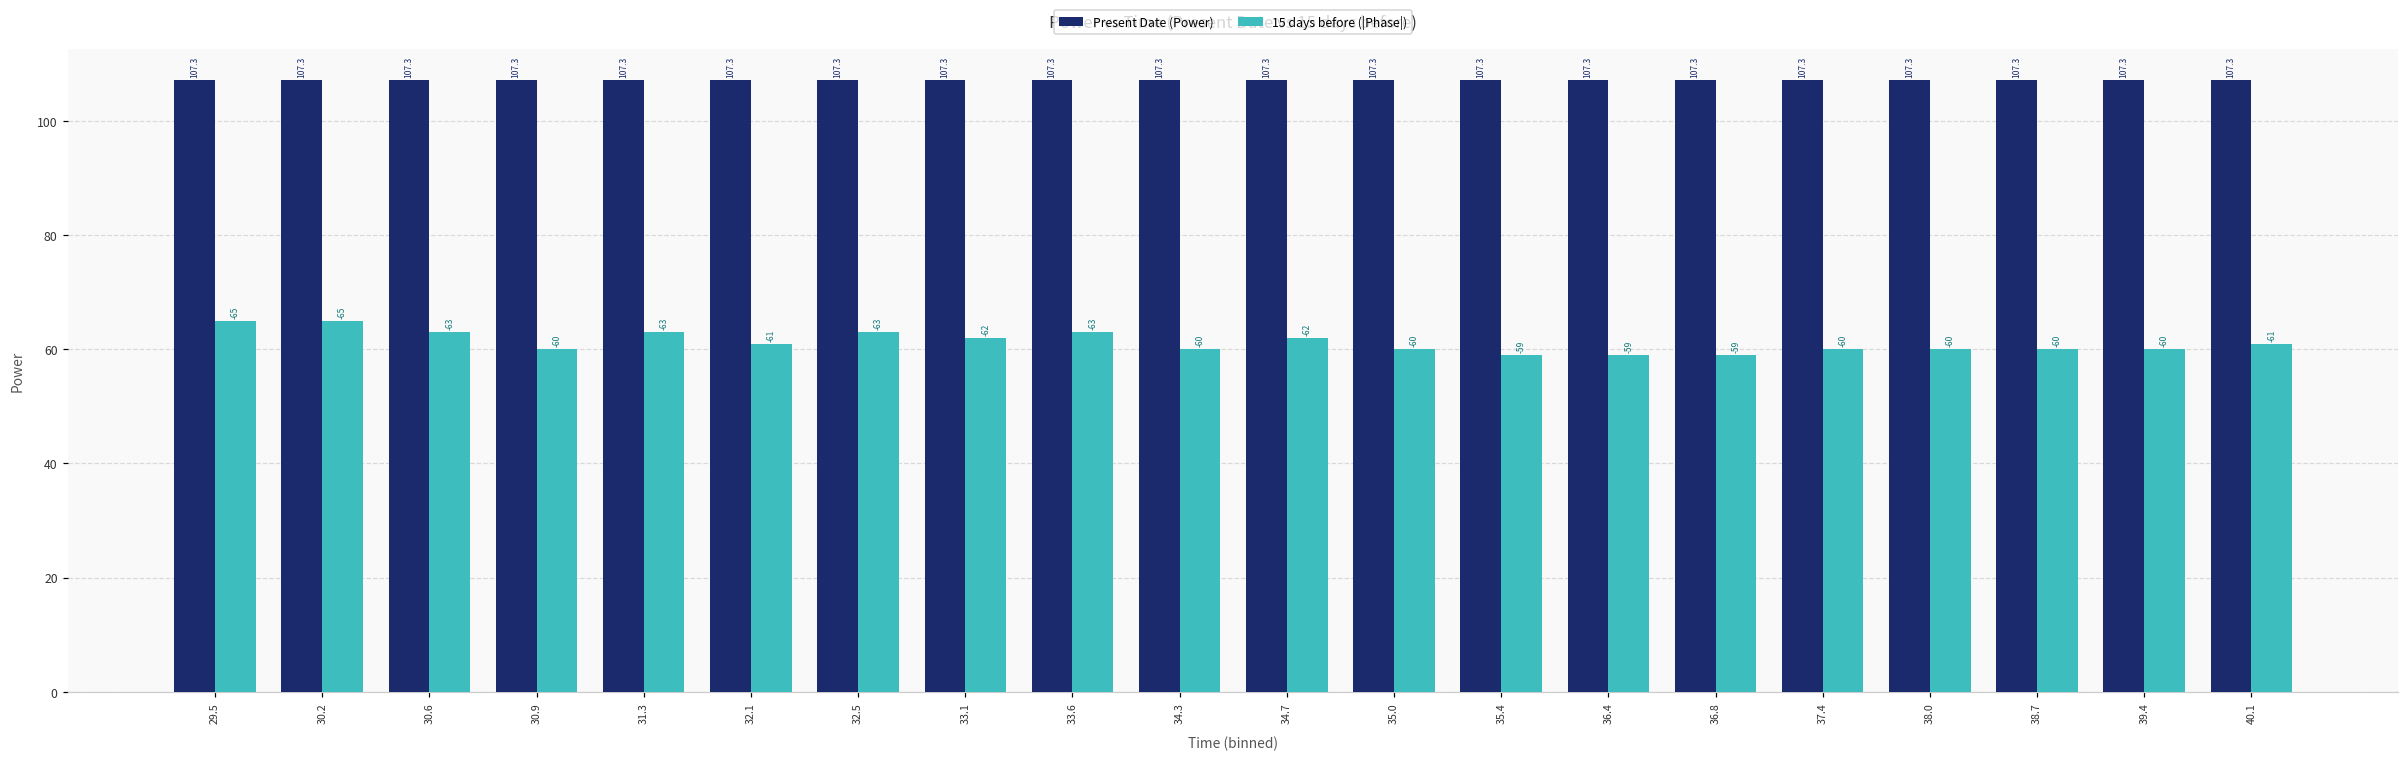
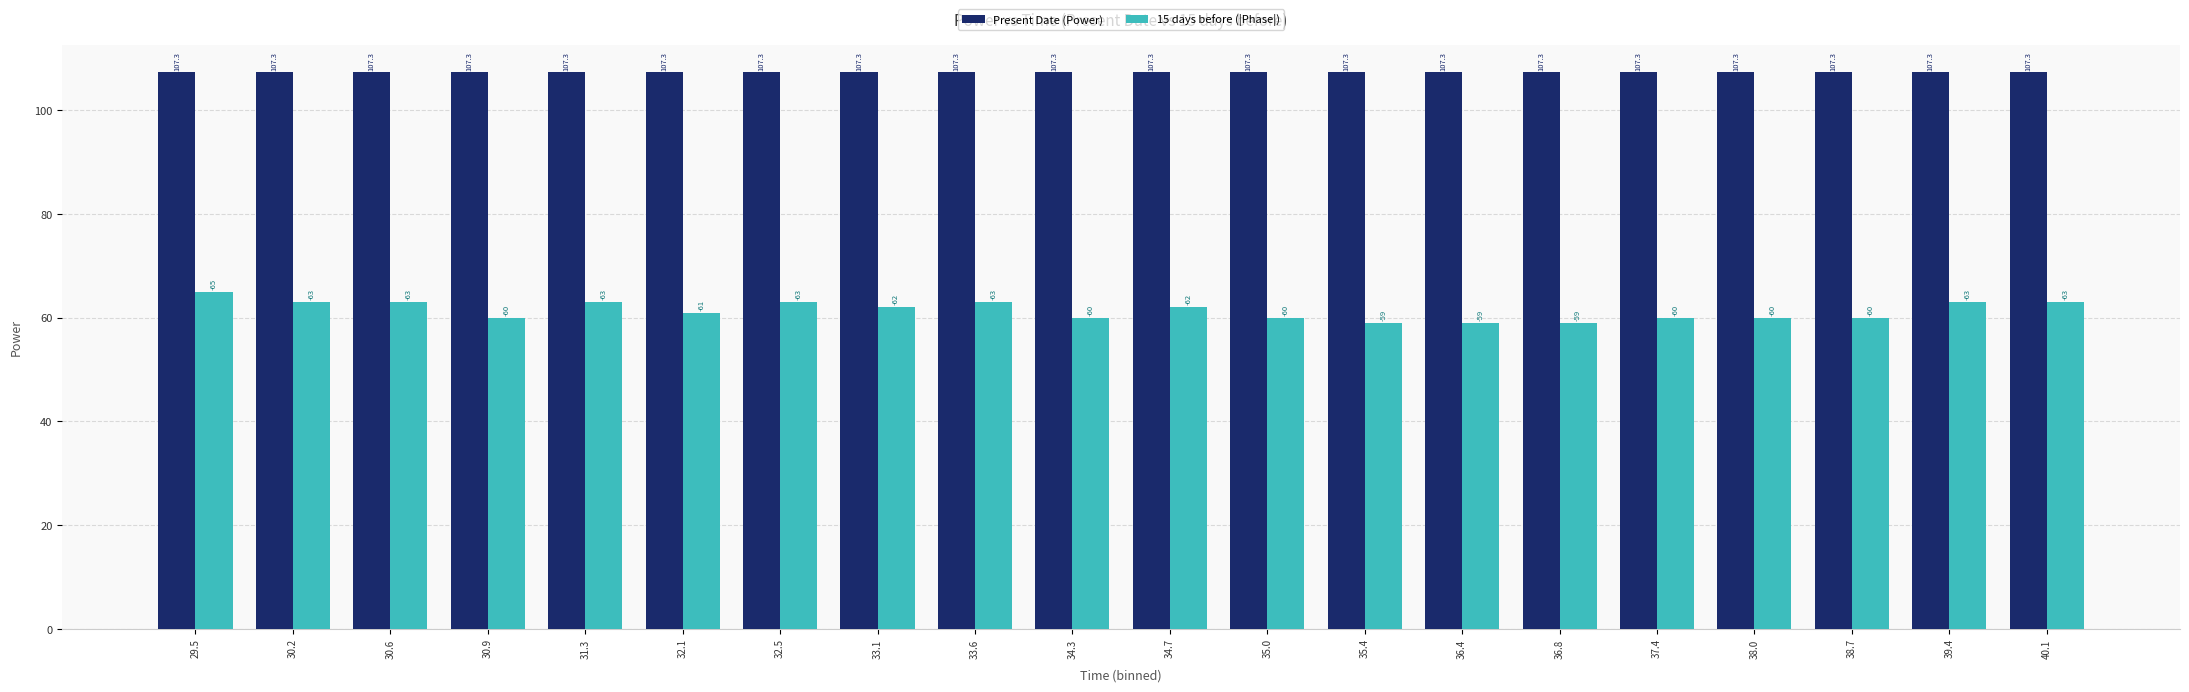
  {
    "Present Date (Power)": {
      "29.5": 107.3,
      "30.2": 107.3,
      "30.6": 107.3,
      "30.9": 107.3,
      "31.3": 107.3,
      "32.1": 107.3,
      "32.5": 107.3,
      "33.1": 107.3,
      "33.6": 107.3,
      "34.3": 107.3,
      "34.7": 107.3,
      "35.0": 107.3,
      "35.4": 107.3,
      "36.4": 107.3,
      "36.8": 107.3,
      "37.4": 107.3,
      "38.0": 107.3,
      "38.7": 107.3,
      "39.4": 107.3,
      "40.1": 107.3
    },
    "15 days before (|Phase|)": {
-     "30.2": -65,
-     "39.4": -60,
-     "40.1": -61
+     "30.2": -63,
+     "39.4": -63,
+     "40.1": -63
    }
  }
